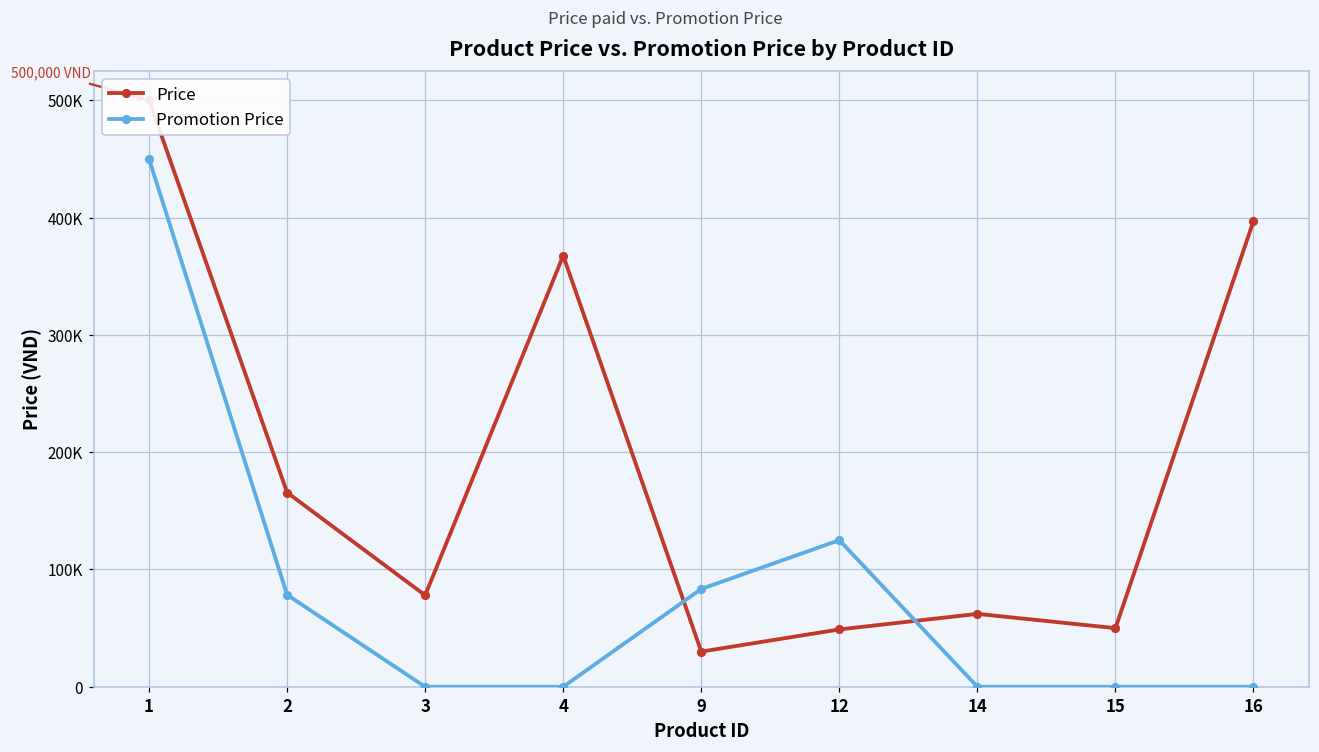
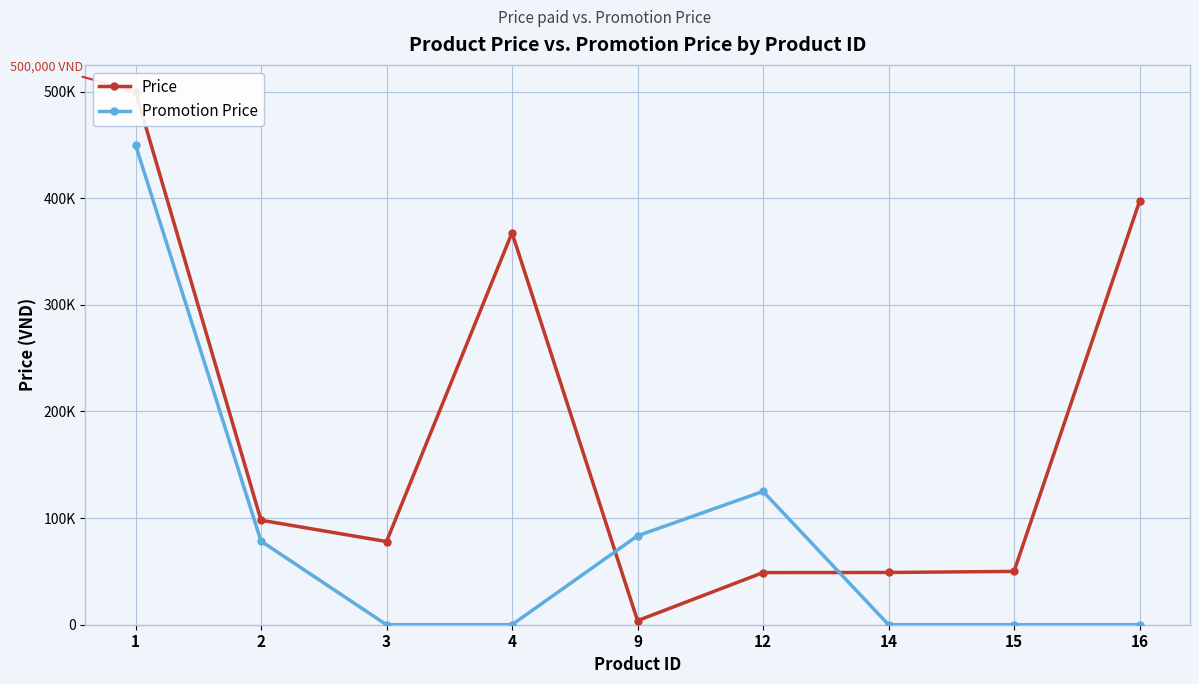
  {
    "Price": {
-     "2": 166000,
+     "2": 98000,
      "3": 78000,
      "4": 368000,
-     "9": 30000,
+     "9": 4000,
      "12": 49000,
-     "14": 62000,
+     "14": 49000,
      "15": 50000,
      "16": 397000
    },
    "Promotion Price": {
      "1": 450000,
      "2": 78000,
      "3": 0,
      "4": 0,
      "9": 83000,
      "12": 125000,
      "14": 0,
      "15": 0,
      "16": 0
    }
  }
